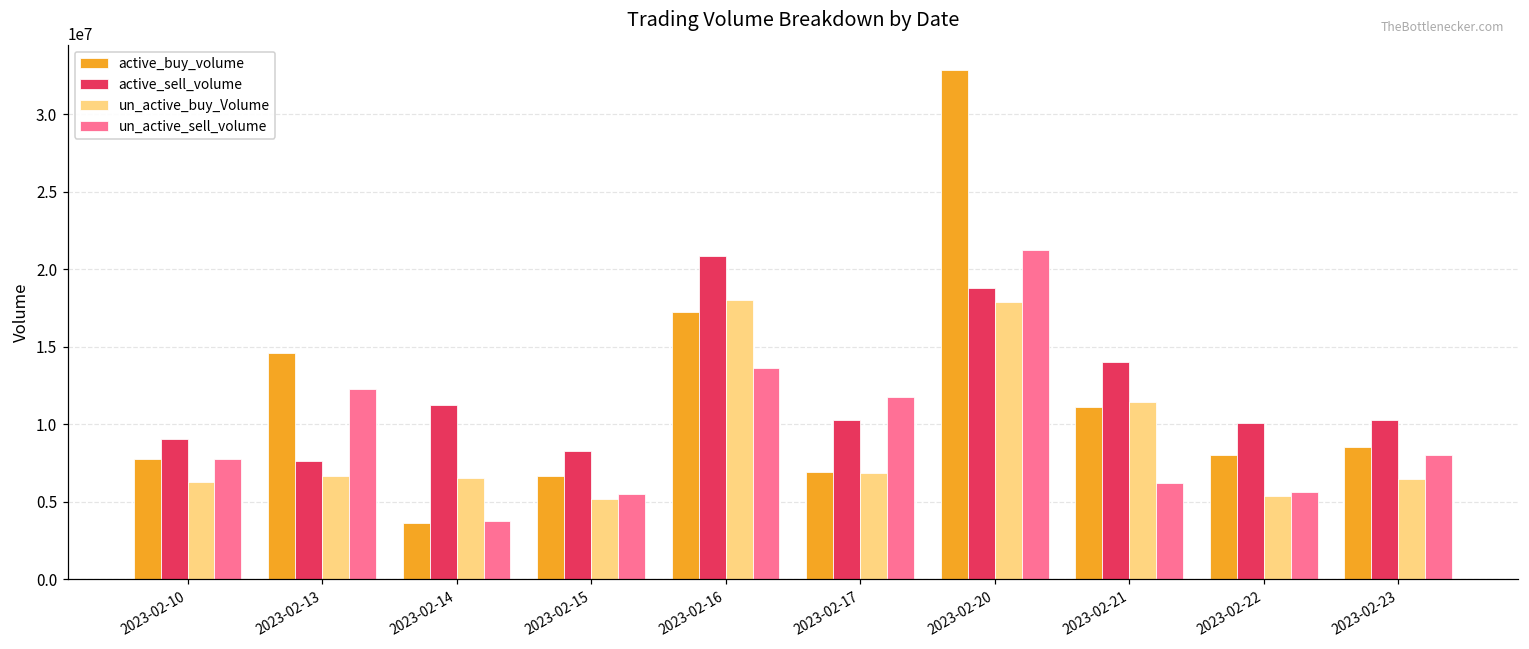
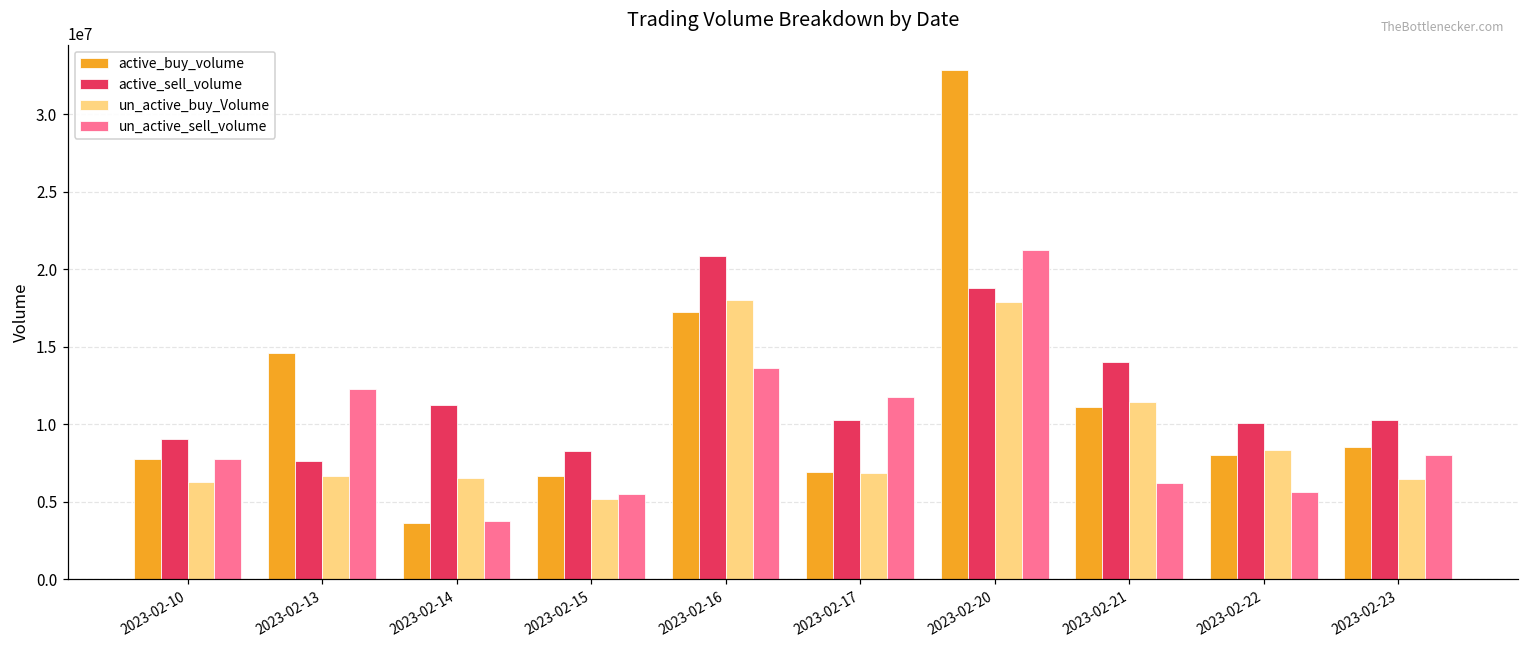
  {
    "active_buy_volume": {
      "2023-02-10": 7800000,
      "2023-02-13": 14600000,
      "2023-02-14": 3700000,
      "2023-02-15": 6700000,
      "2023-02-16": 17200000,
      "2023-02-17": 6900000,
      "2023-02-20": 32800000,
      "2023-02-21": 11100000,
      "2023-02-22": 8000000,
      "2023-02-23": 8500000
    },
    "active_sell_volume": {
      "2023-02-10": 9000000,
      "2023-02-13": 7700000,
      "2023-02-14": 11300000,
      "2023-02-15": 8300000,
      "2023-02-16": 20800000,
      "2023-02-17": 10300000,
      "2023-02-20": 18800000,
      "2023-02-21": 14000000,
      "2023-02-22": 10100000,
      "2023-02-23": 10300000
    },
    "un_active_buy_Volume": {
      "2023-02-10": 6300000,
      "2023-02-13": 6600000,
      "2023-02-14": 6500000,
      "2023-02-15": 5200000,
      "2023-02-16": 18000000,
      "2023-02-17": 6900000,
      "2023-02-20": 17900000,
      "2023-02-21": 11400000,
-     "2023-02-22": 5300000,
+     "2023-02-22": 8300000,
      "2023-02-23": 6500000
    },
    "un_active_sell_volume": {
      "2023-02-10": 7800000,
      "2023-02-13": 12300000,
      "2023-02-14": 3700000,
      "2023-02-15": 5500000,
      "2023-02-16": 13700000,
      "2023-02-17": 11800000,
      "2023-02-20": 21200000,
      "2023-02-21": 6200000,
      "2023-02-22": 5700000,
      "2023-02-23": 8000000
    }
  }
